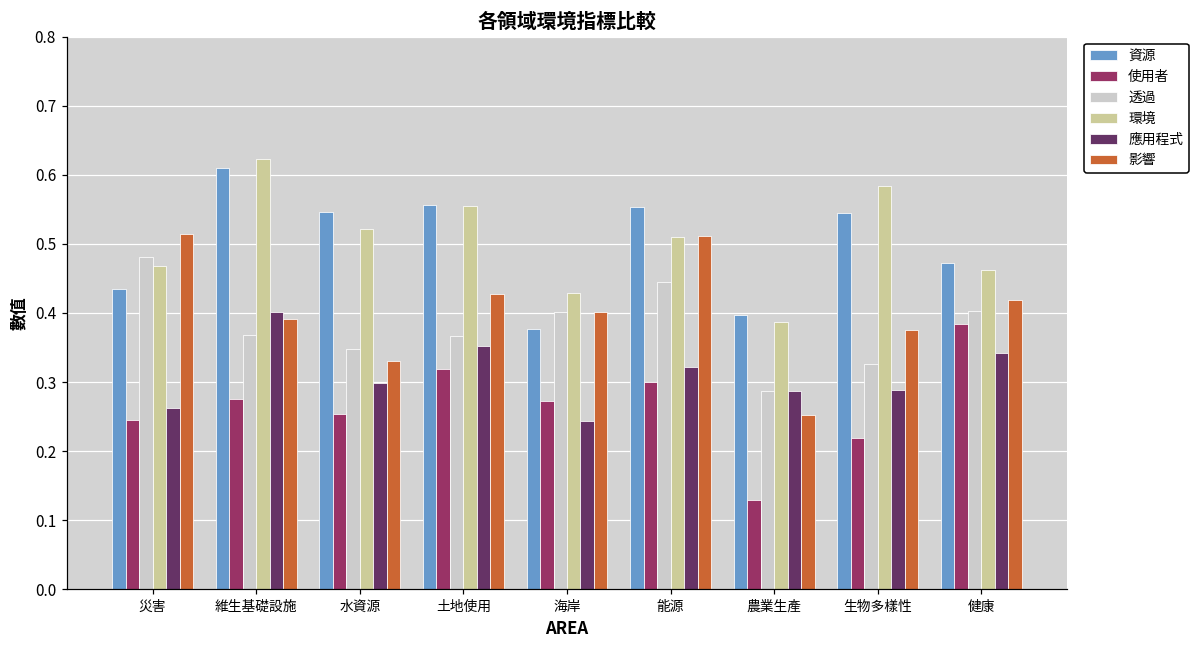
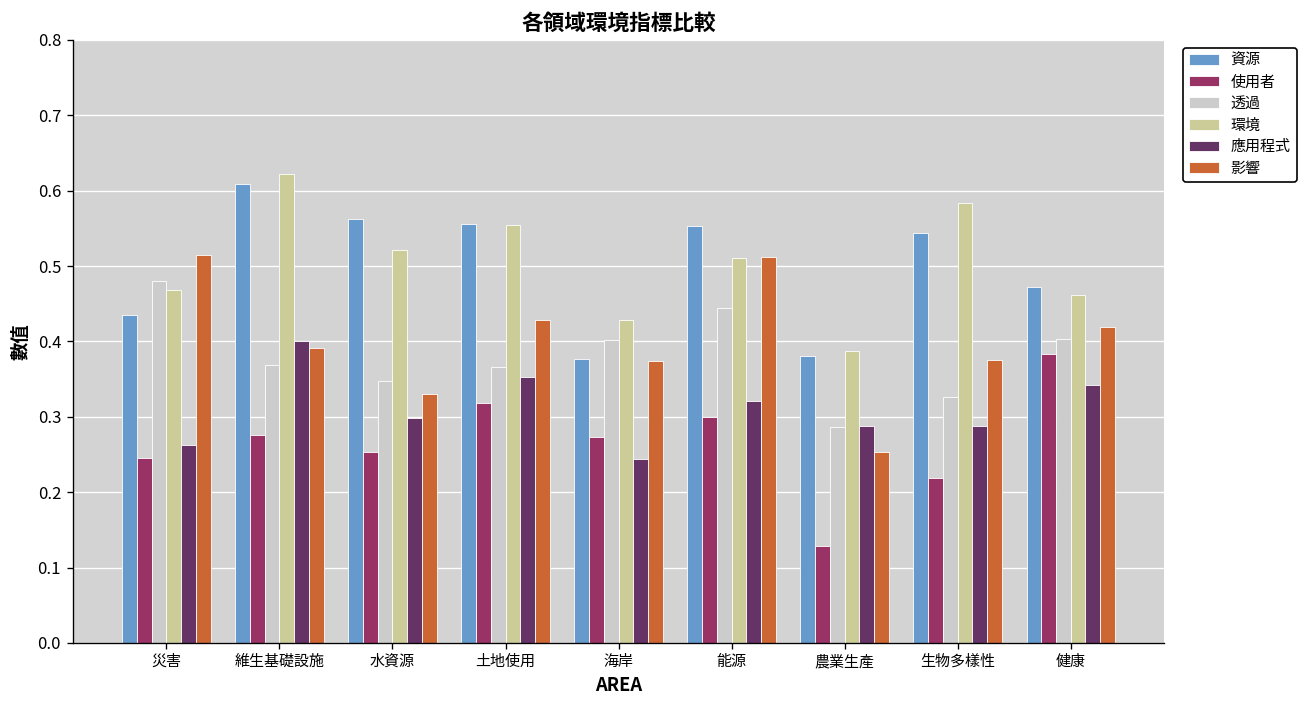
  {
    "資源": {
      "災害": 0.44,
      "維生基礎設施": 0.61,
-     "水資源": 0.55,
+     "水資源": 0.56,
      "土地使用": 0.56,
      "海岸": 0.38,
      "能源": 0.55,
-     "農業生產": 0.40,
+     "農業生產": 0.38,
      "生物多樣性": 0.54,
      "健康": 0.47
    },
    "影響": {
      "災害": 0.51,
      "維生基礎設施": 0.39,
      "水資源": 0.33,
      "土地使用": 0.43,
-     "海岸": 0.40,
+     "海岸": 0.37,
      "能源": 0.51,
      "農業生產": 0.25,
      "生物多樣性": 0.38,
      "健康": 0.42
    }
  }
